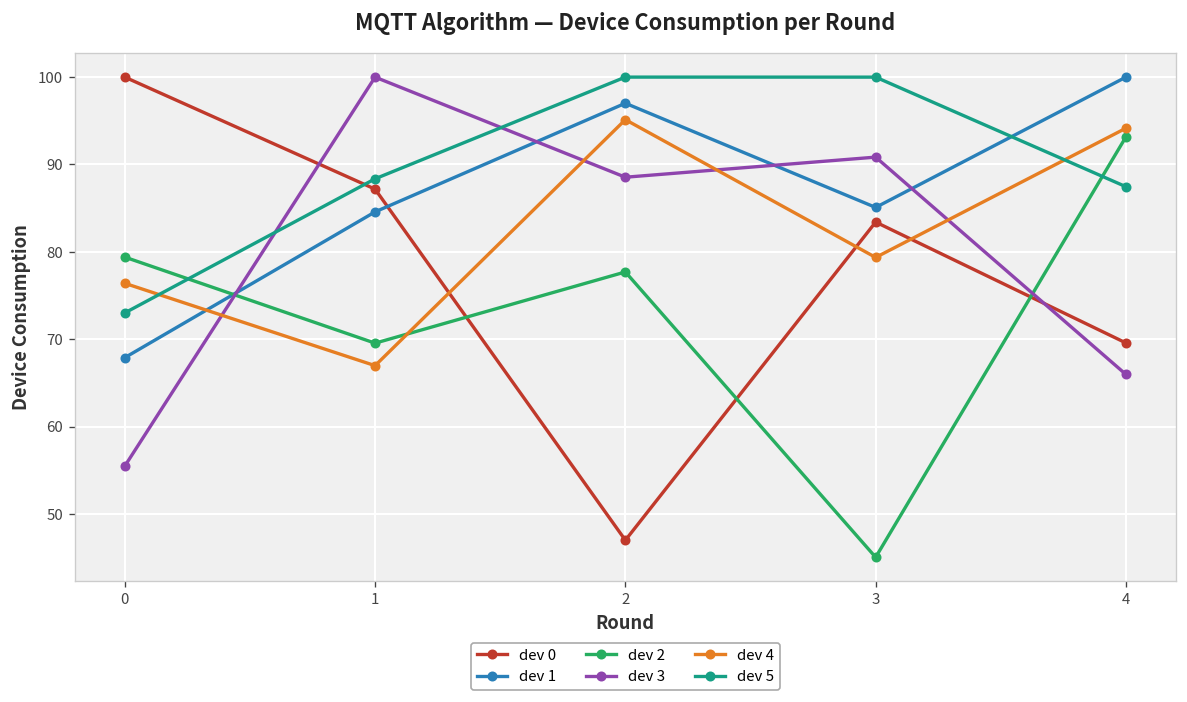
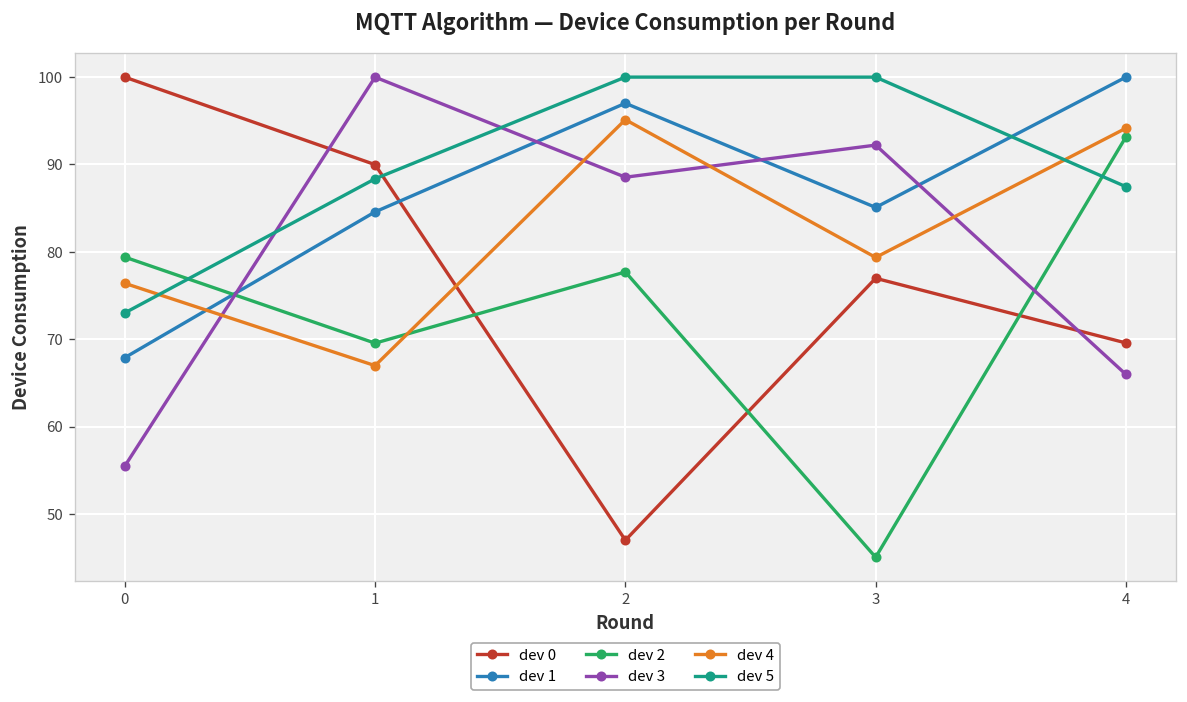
  {
    "dev 0": {
      "0": 100,
-     "1": 87,
+     "1": 90,
      "2": 47,
-     "3": 83,
+     "3": 77,
      "4": 70
    },
    "dev 1": {
      "0": 68,
      "1": 85,
      "2": 97,
      "3": 85,
      "4": 100
    },
    "dev 3": {
      "0": 55,
      "1": 100,
      "2": 89,
-     "3": 91,
+     "3": 92,
      "4": 66
    },
    "dev 4": {
      "0": 76,
      "1": 67,
      "2": 95,
      "3": 79,
      "4": 94
    }
  }
